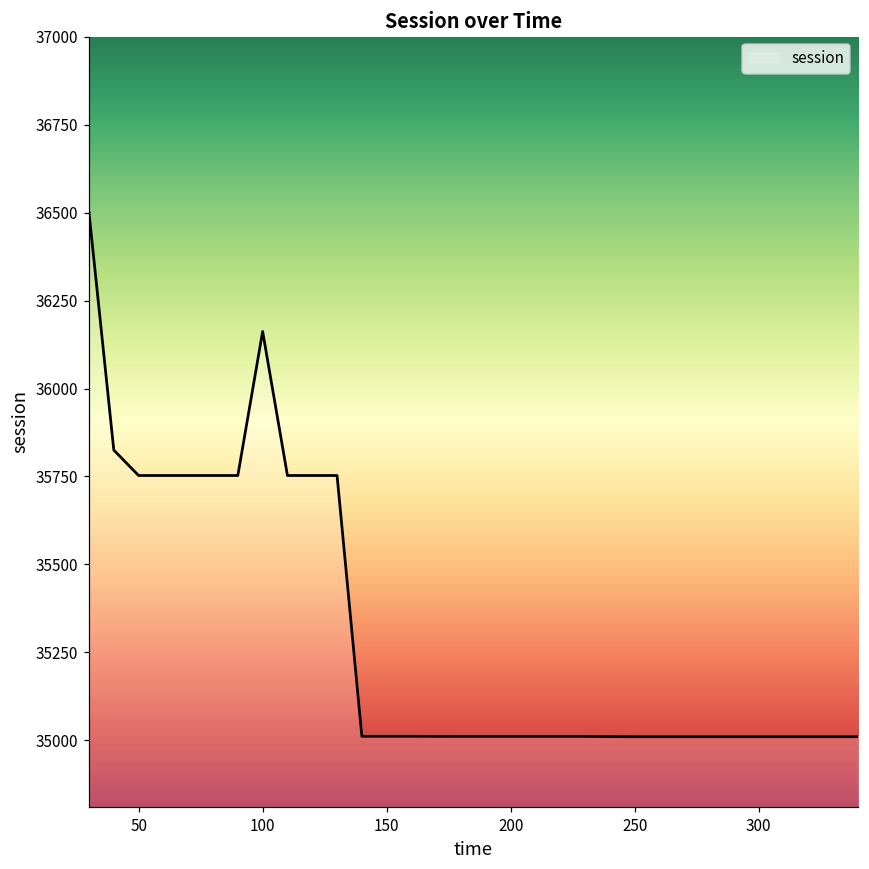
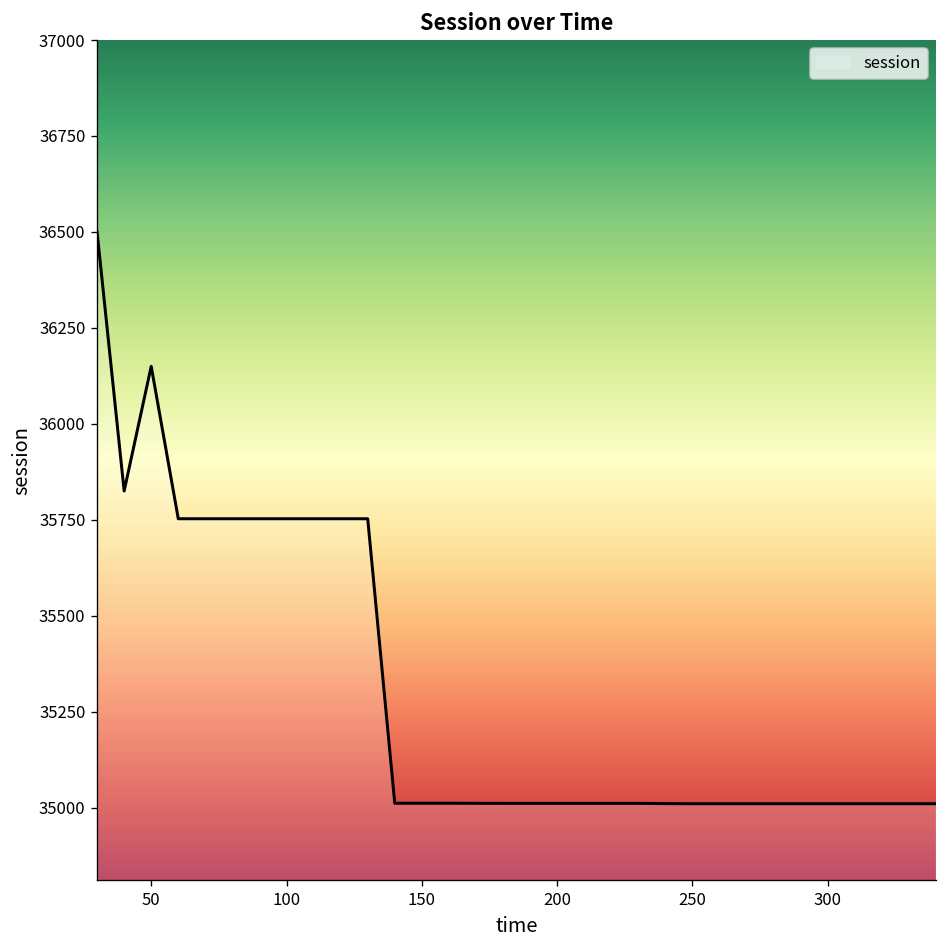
  {
-   "50": 35750,
-   "100": 36160,
+   "50": 36150,
+   "100": 35750,
    "150": 35010,
    "200": 35010,
    "250": 35010,
    "300": 35010
  }
